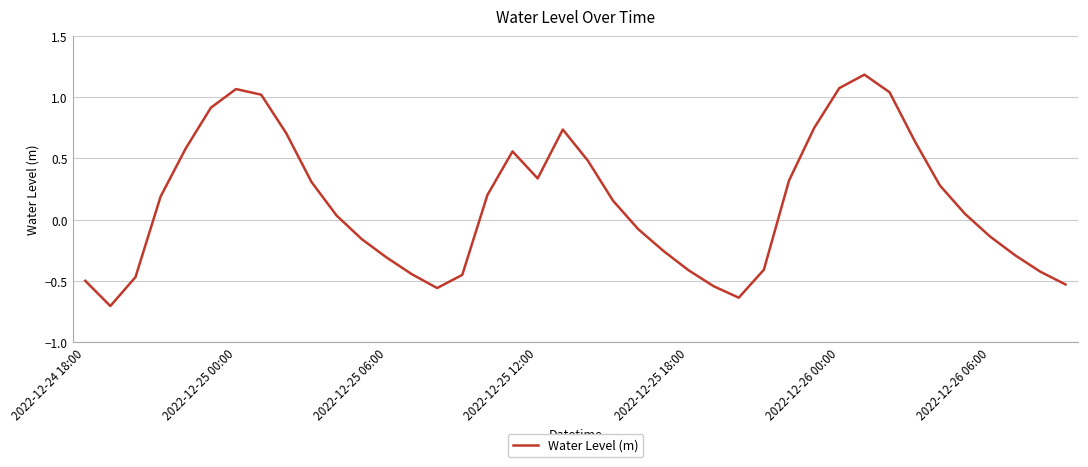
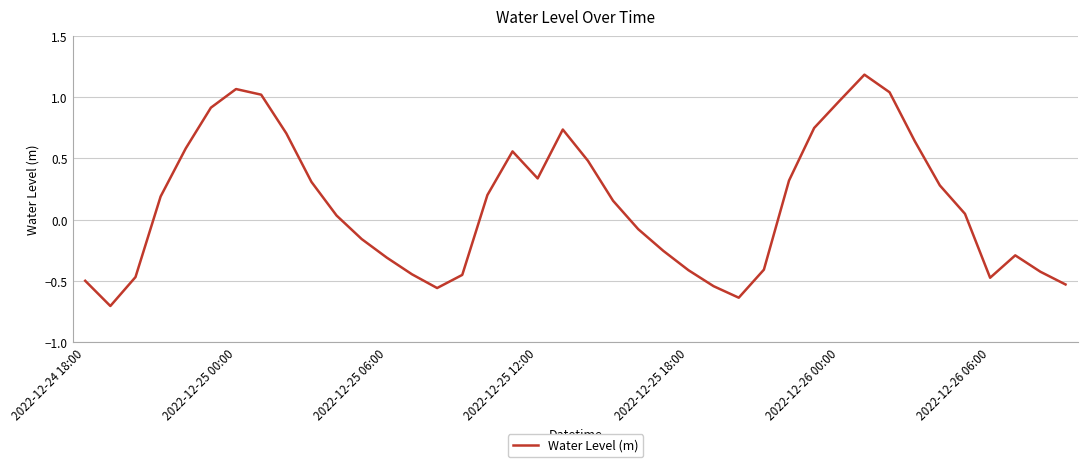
  {
    "2022-12-24 18:00": -0.50,
    "2022-12-25 00:00": 1.07,
    "2022-12-25 06:00": -0.31,
    "2022-12-25 12:00": 0.34,
    "2022-12-25 18:00": -0.41,
-   "2022-12-26 00:00": 1.07,
-   "2022-12-26 06:00": -0.14
+   "2022-12-26 00:00": 0.97,
+   "2022-12-26 06:00": -0.47
  }
